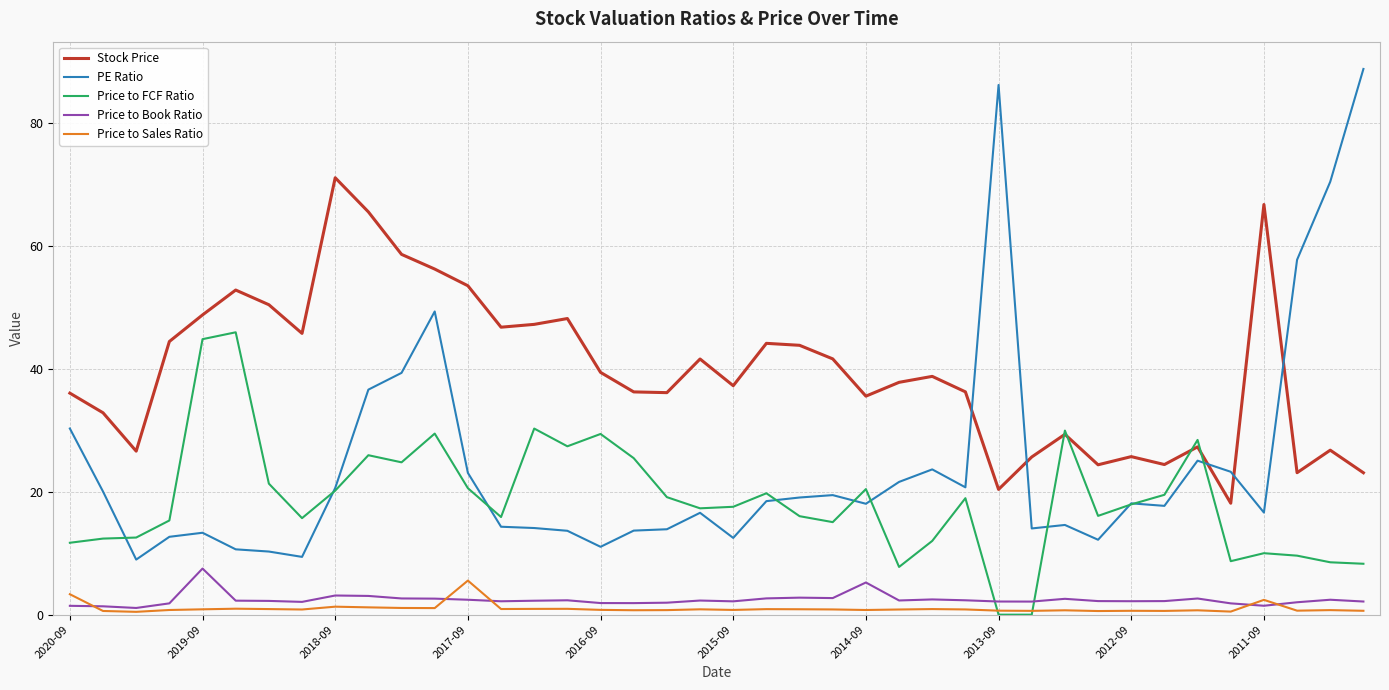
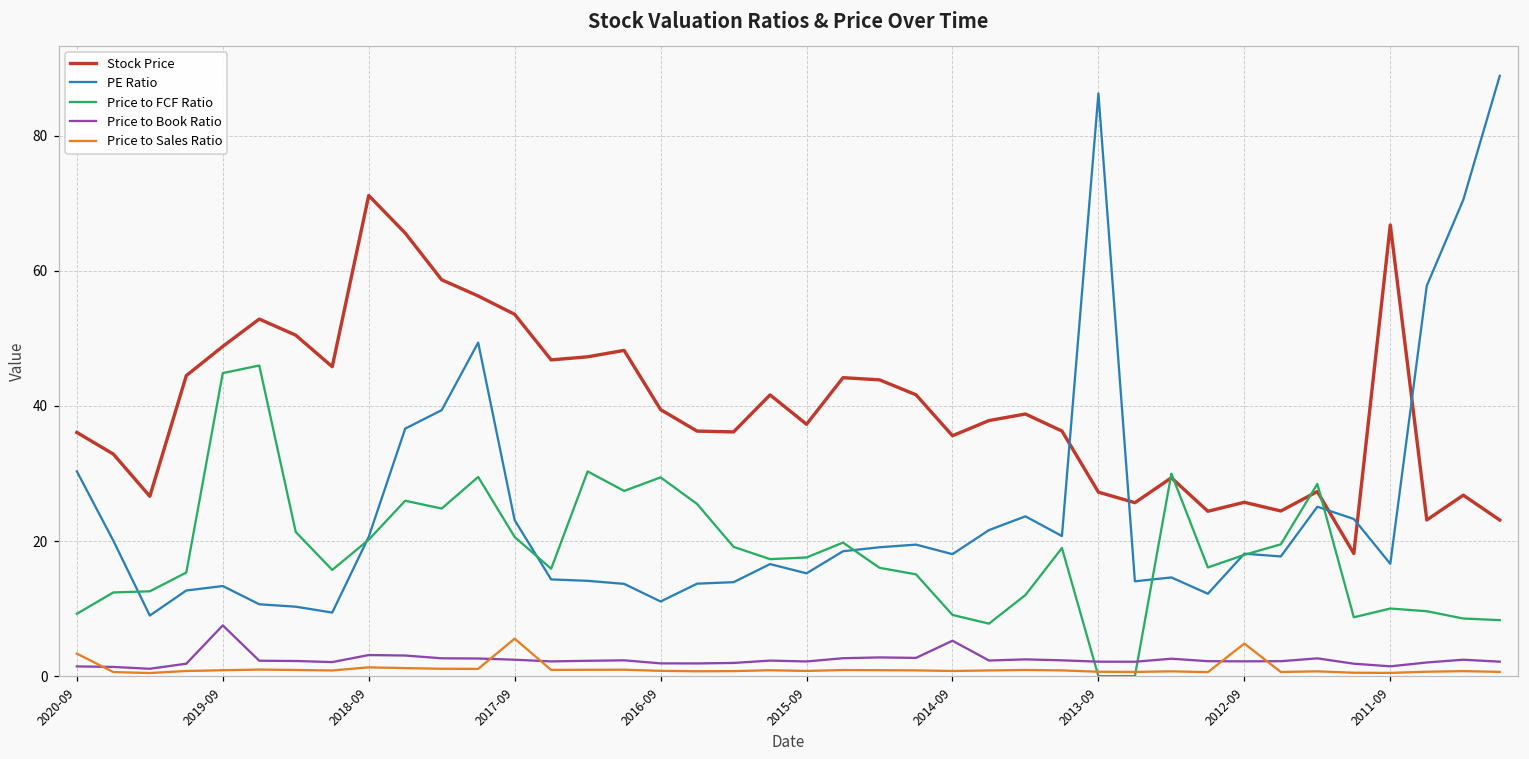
  {
    "Stock Price": {
      "2020-09": 36,
      "2019-09": 49,
      "2018-09": 71,
      "2017-09": 54,
      "2016-09": 39,
      "2015-09": 37,
      "2014-09": 36,
-     "2013-09": 20,
+     "2013-09": 27,
      "2012-09": 26,
      "2011-09": 67
    },
    "PE Ratio": {
      "2020-09": 30,
      "2019-09": 13,
      "2018-09": 21,
      "2017-09": 23,
      "2016-09": 11,
-     "2015-09": 13,
+     "2015-09": 15,
      "2014-09": 18,
      "2013-09": 86,
      "2011-09": 17
    },
    "Price to FCF Ratio": {
-     "2020-09": 12,
+     "2020-09": 9,
      "2019-09": 45,
      "2018-09": 20,
      "2017-09": 21,
      "2016-09": 29,
      "2015-09": 18,
-     "2014-09": 20,
+     "2014-09": 9,
      "2013-09": 0,
      "2011-09": 10
    },
    "Price to Book Ratio": {
      "2020-09": 1,
      "2019-09": 8,
      "2018-09": 3,
      "2017-09": 2,
      "2016-09": 2,
      "2015-09": 2,
      "2014-09": 5,
      "2013-09": 2,
      "2012-09": 2,
      "2011-09": 1
    },
    "Price to Sales Ratio": {
      "2020-09": 3,
      "2019-09": 1,
      "2018-09": 1,
      "2017-09": 6,
      "2016-09": 1,
      "2015-09": 1,
      "2014-09": 1,
      "2013-09": 1,
-     "2012-09": 1,
-     "2011-09": 2
+     "2012-09": 5,
+     "2011-09": 0
    }
  }
